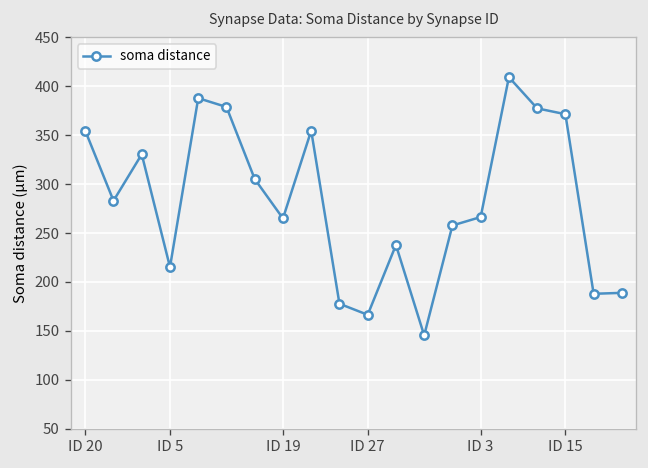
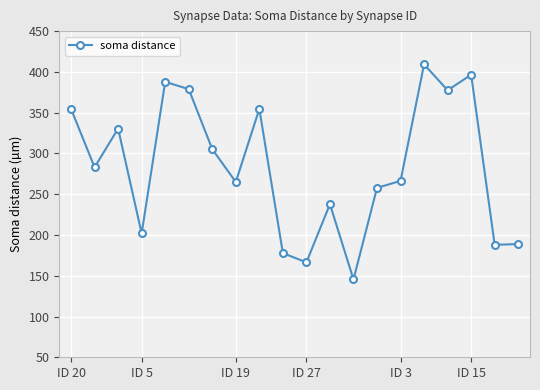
  {
    "ID 20": 350,
-   "ID 5": 220,
+   "ID 5": 200,
    "ID 19": 260,
    "ID 27": 170,
    "ID 3": 270,
-   "ID 15": 370
+   "ID 15": 400
  }
